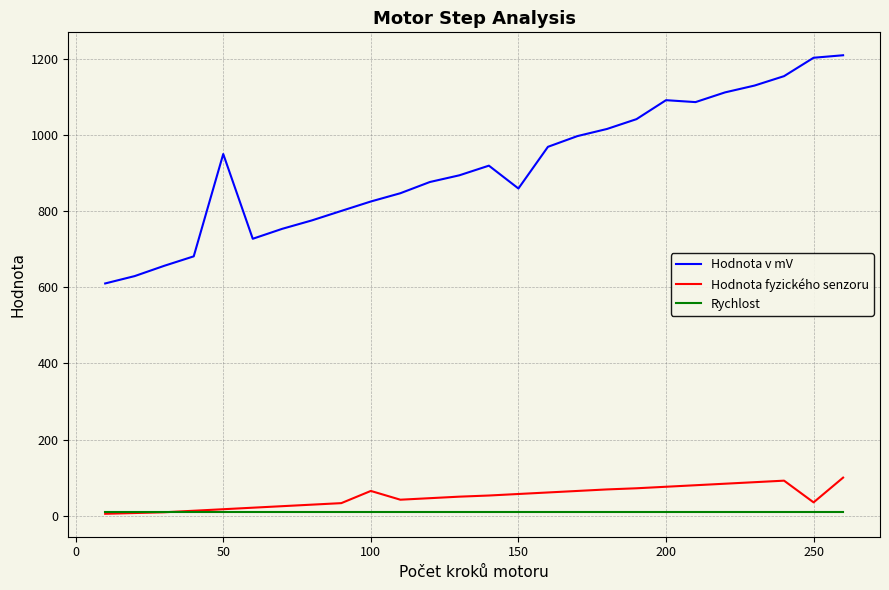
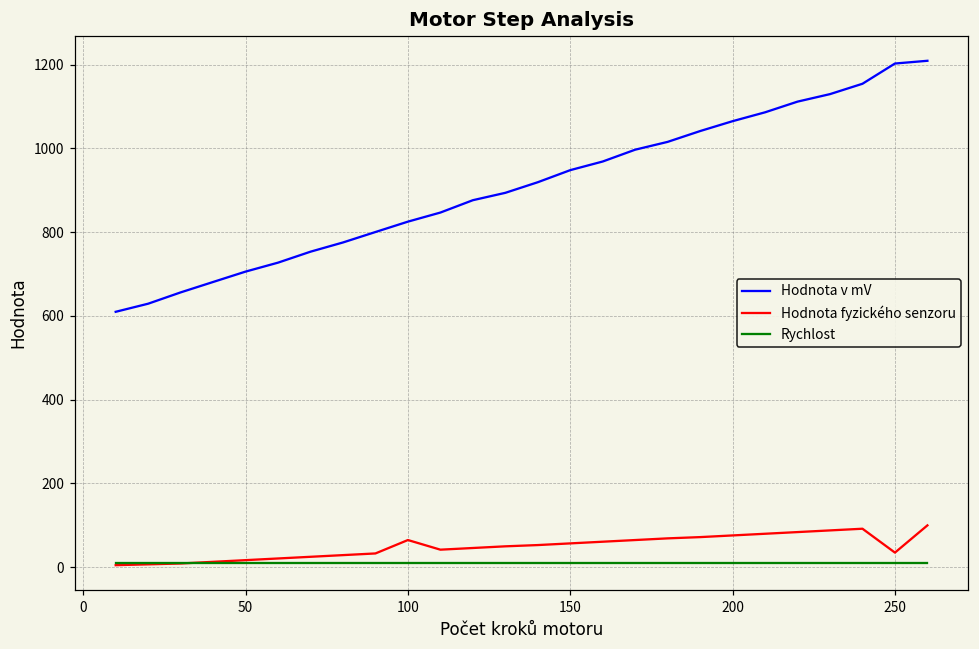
  {
    "Hodnota v mV": {
-     "50": 950,
+     "50": 710,
      "100": 830,
-     "150": 860,
-     "200": 1090,
+     "150": 950,
+     "200": 1060,
      "250": 1200
    },
    "Hodnota fyzického senzoru": {
      "50": 20,
      "100": 70,
      "150": 60,
      "200": 80,
      "250": 40
    },
    "Rychlost": {
      "50": 10,
      "100": 10,
      "150": 10,
      "200": 10,
      "250": 10
    }
  }
